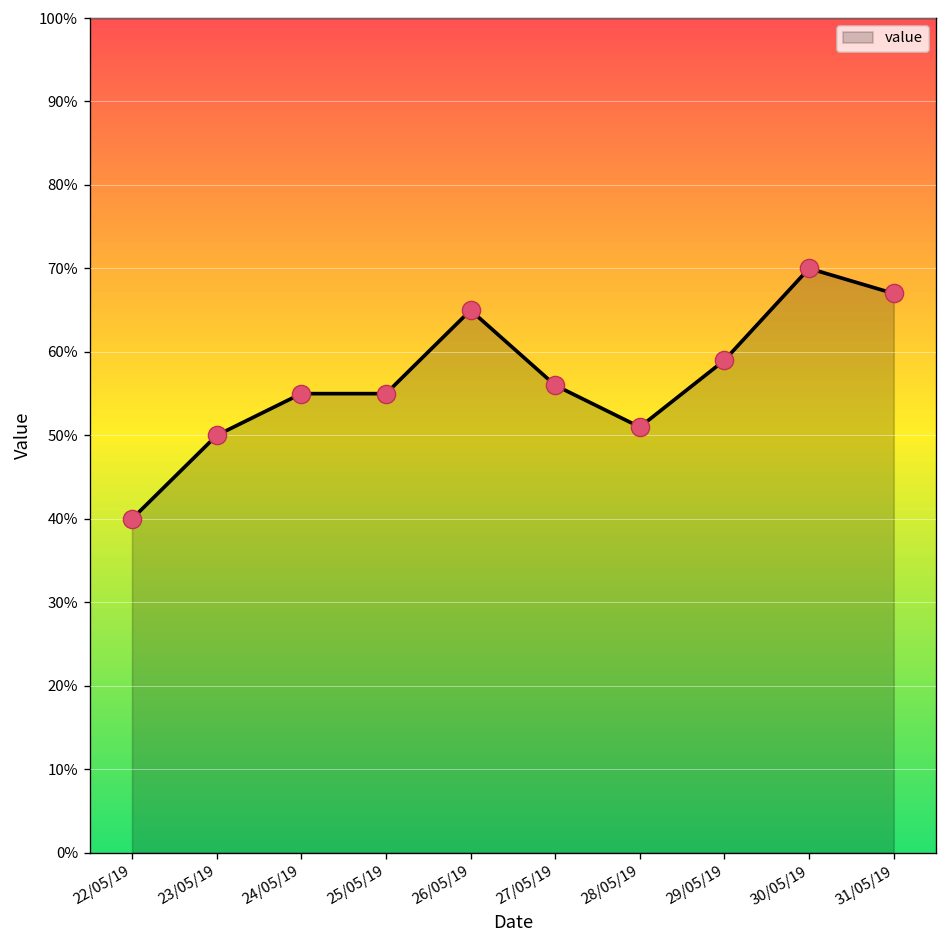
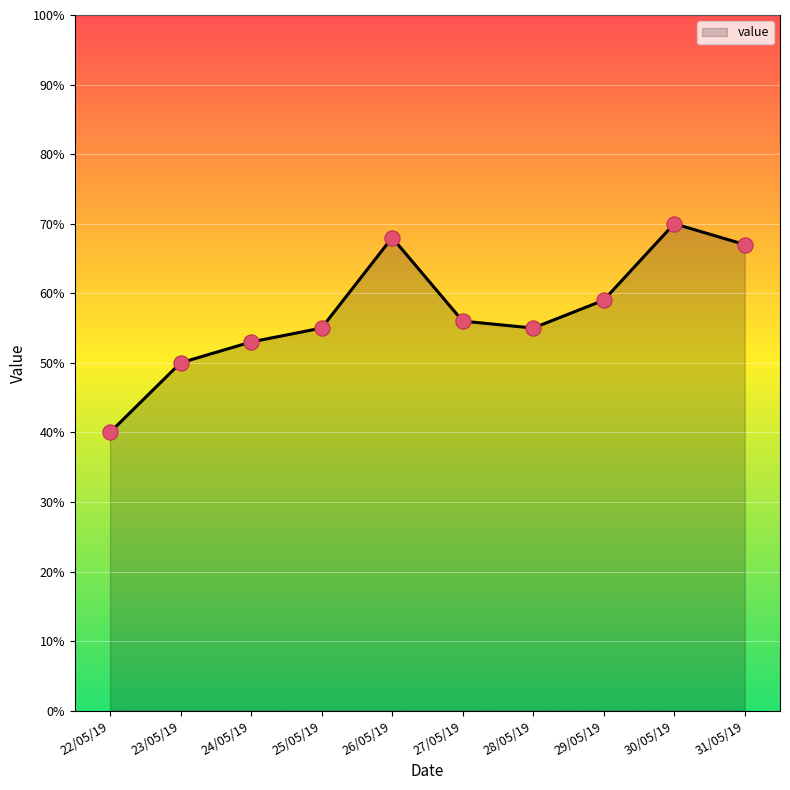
  {
    "22/05/19": "40%",
    "23/05/19": "50%",
-   "24/05/19": "55%",
+   "24/05/19": "53%",
    "25/05/19": "55%",
-   "26/05/19": "65%",
+   "26/05/19": "68%",
    "27/05/19": "56%",
-   "28/05/19": "51%",
+   "28/05/19": "55%",
    "29/05/19": "59%",
    "30/05/19": "70%",
    "31/05/19": "67%"
  }
